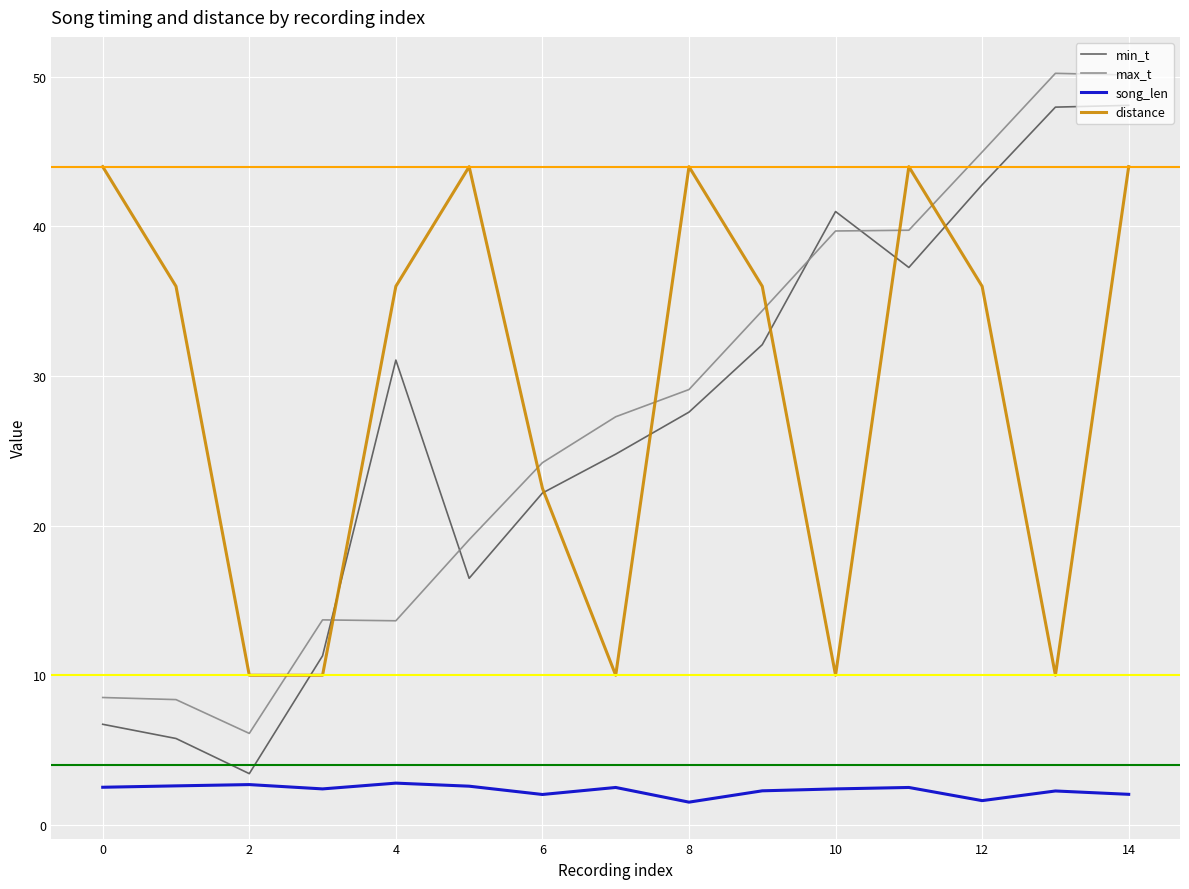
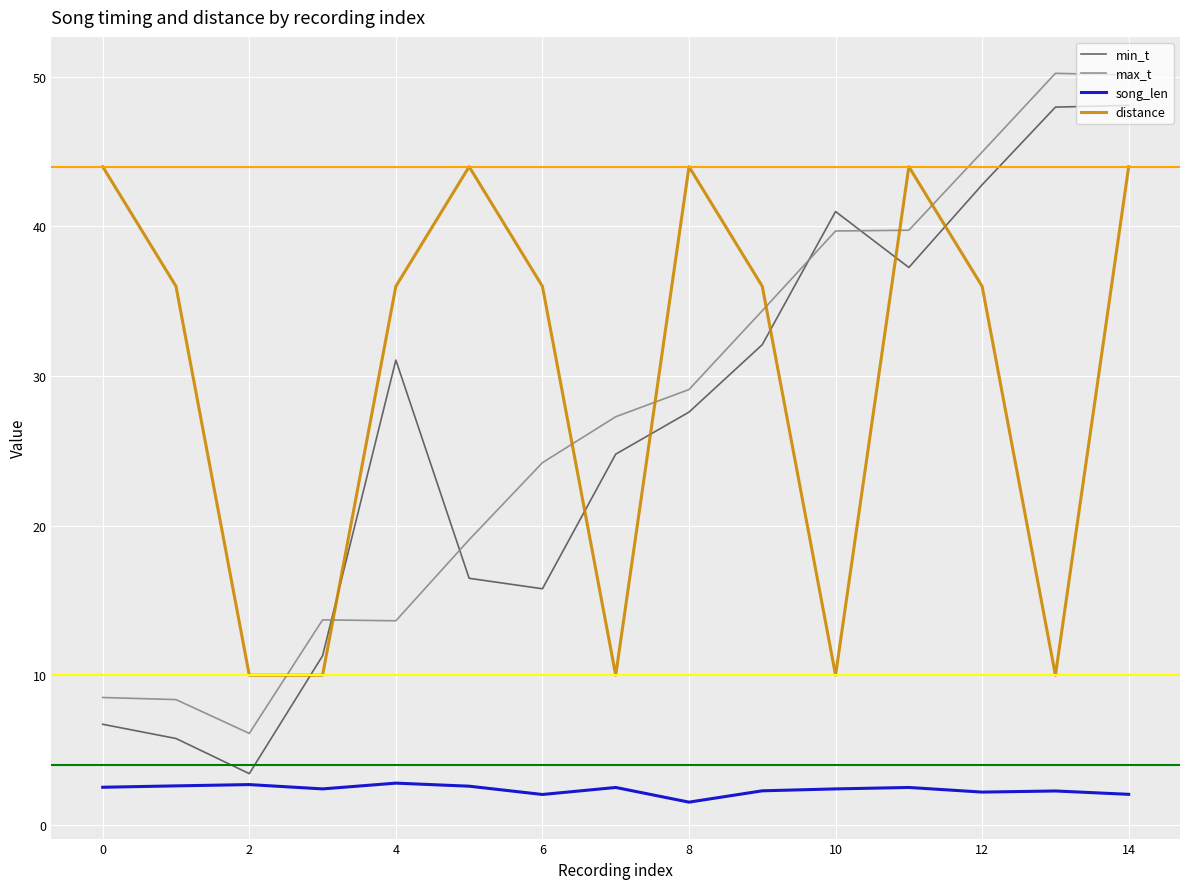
  {
    "min_t": {
      "0": 6.7,
      "2": 3.4,
      "4": 31.1,
-     "6": 22.2,
+     "6": 15.8,
      "8": 27.6,
      "10": 41.0,
      "12": 42.8
    },
    "max_t": {
      "0": 8.5,
      "2": 6.1,
      "4": 13.6,
      "6": 24.2,
      "8": 29.1,
      "10": 39.7,
      "12": 45.0
    },
    "song_len": {
      "0": 2.5,
      "2": 2.7,
      "4": 2.8,
      "6": 2.0,
      "8": 1.5,
      "10": 2.4,
-     "12": 1.6,
+     "12": 2.2,
      "14": 2.0
    },
    "distance": {
      "0": 44.0,
      "2": 10.0,
      "4": 36.0,
-     "6": 22.5,
+     "6": 36.0,
      "8": 44.0,
      "10": 10.0,
      "12": 36.0,
      "14": 44.0
    }
  }
